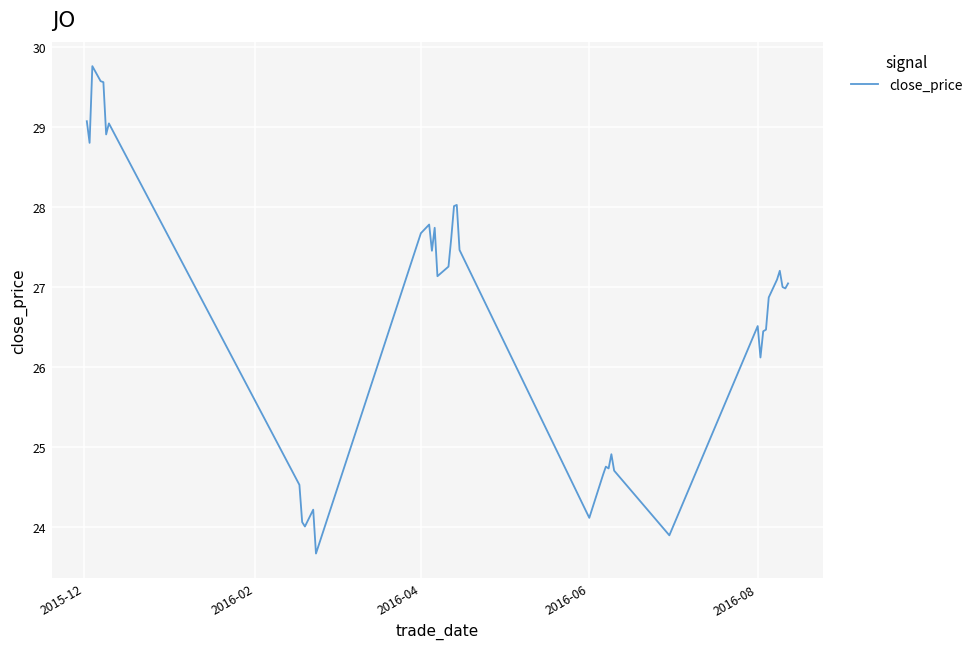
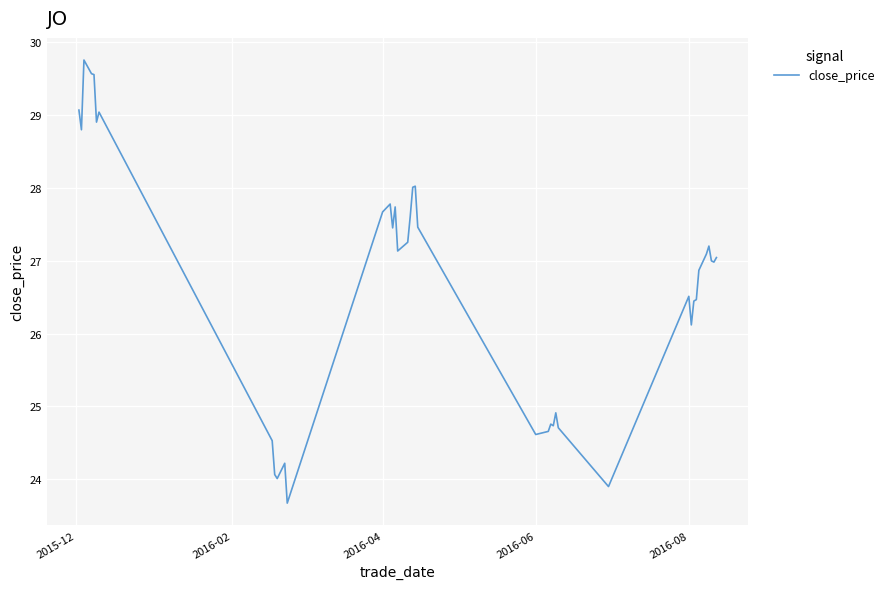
  {
    "2016-04": 27.7,
-   "2016-06": 24.1,
+   "2016-06": 24.6,
    "2016-08": 26.5
  }
